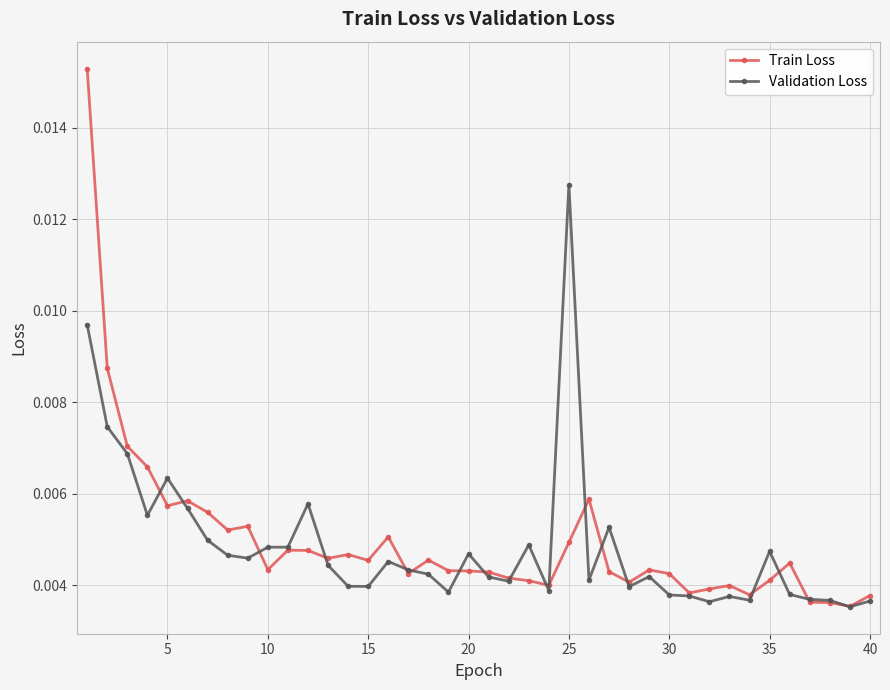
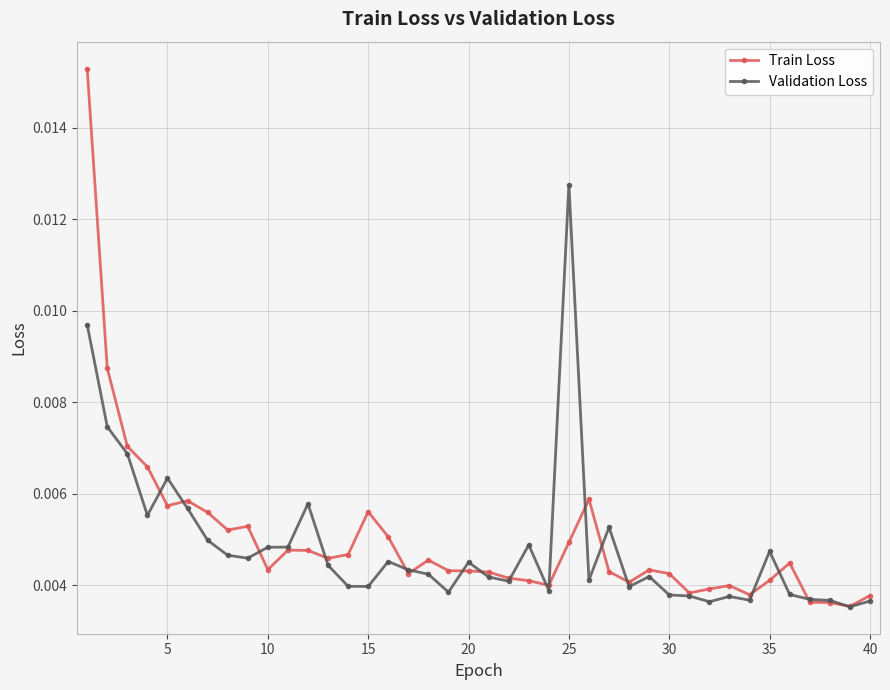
  {
    "Train Loss": {
      "5": 0.0057,
      "10": 0.0043,
-     "15": 0.0045,
+     "15": 0.0056,
      "20": 0.0043,
      "25": 0.0049,
      "30": 0.0043,
      "35": 0.0041,
      "40": 0.0038
    },
    "Validation Loss": {
      "5": 0.0063,
      "10": 0.0048,
      "15": 0.0040,
-     "20": 0.0047,
+     "20": 0.0045,
      "25": 0.0128,
      "30": 0.0038,
      "35": 0.0047,
      "40": 0.0037
    }
  }
